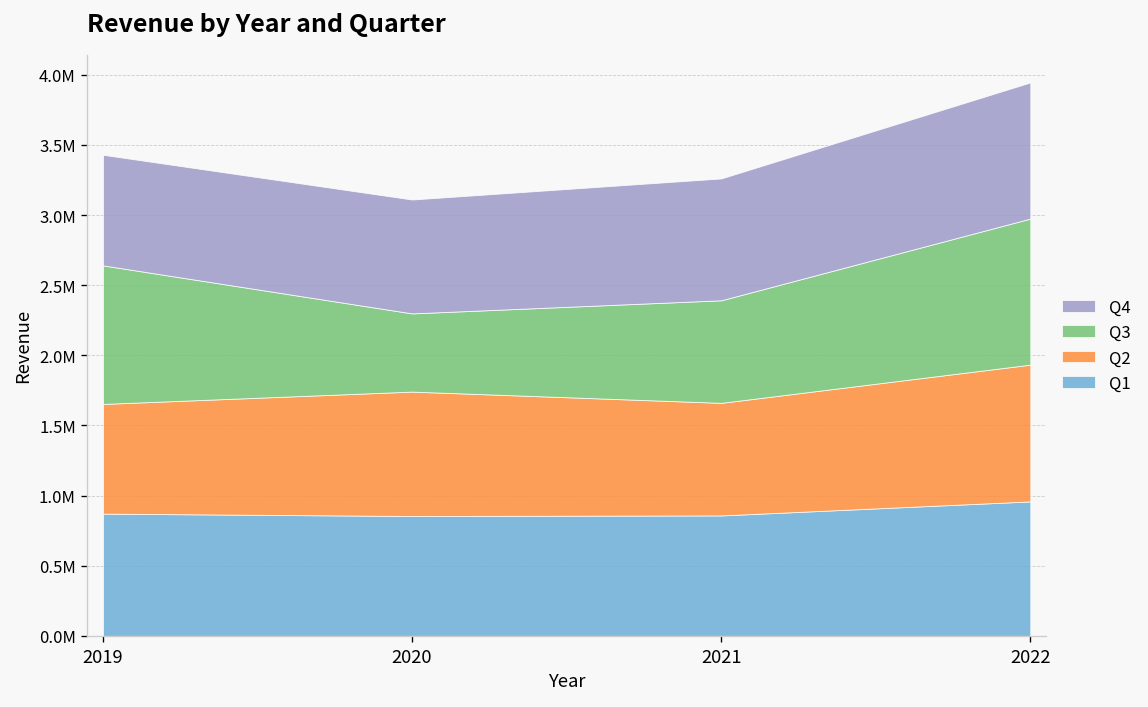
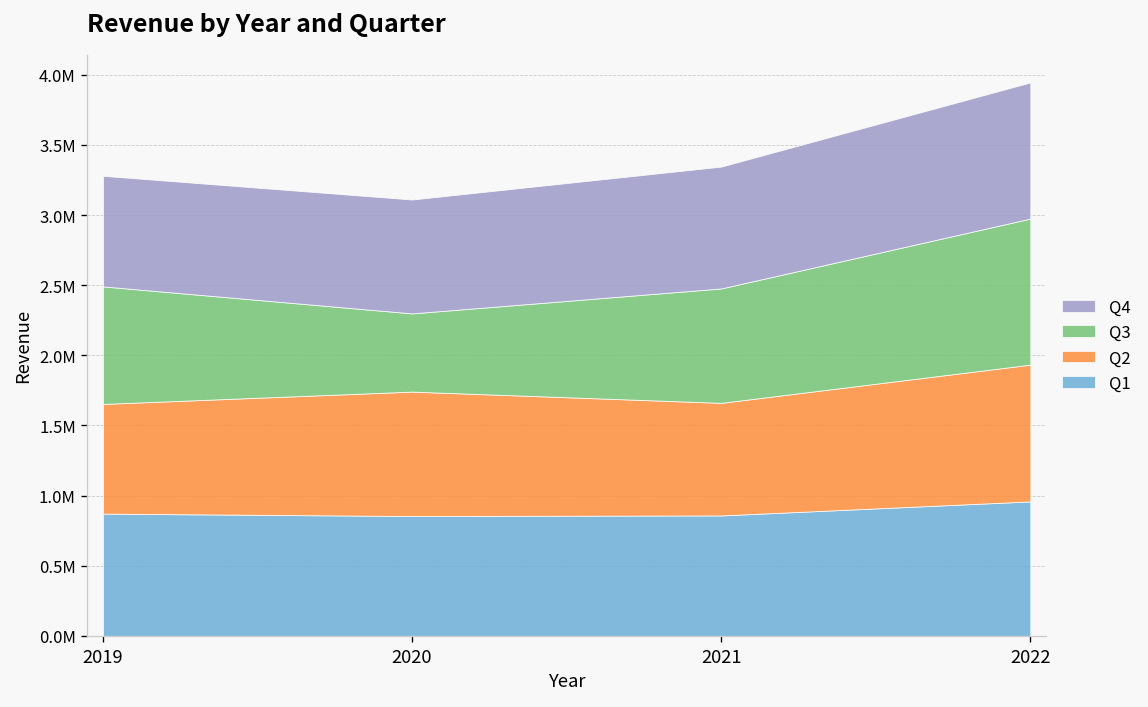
  {
    "Q2": {
      "2019": 780000,
      "2020": 890000,
      "2021": 800000,
      "2022": 970000
    },
    "Q3": {
-     "2019": 990000,
+     "2019": 840000,
      "2020": 560000,
-     "2021": 730000,
+     "2021": 820000,
      "2022": 1040000
    }
  }
